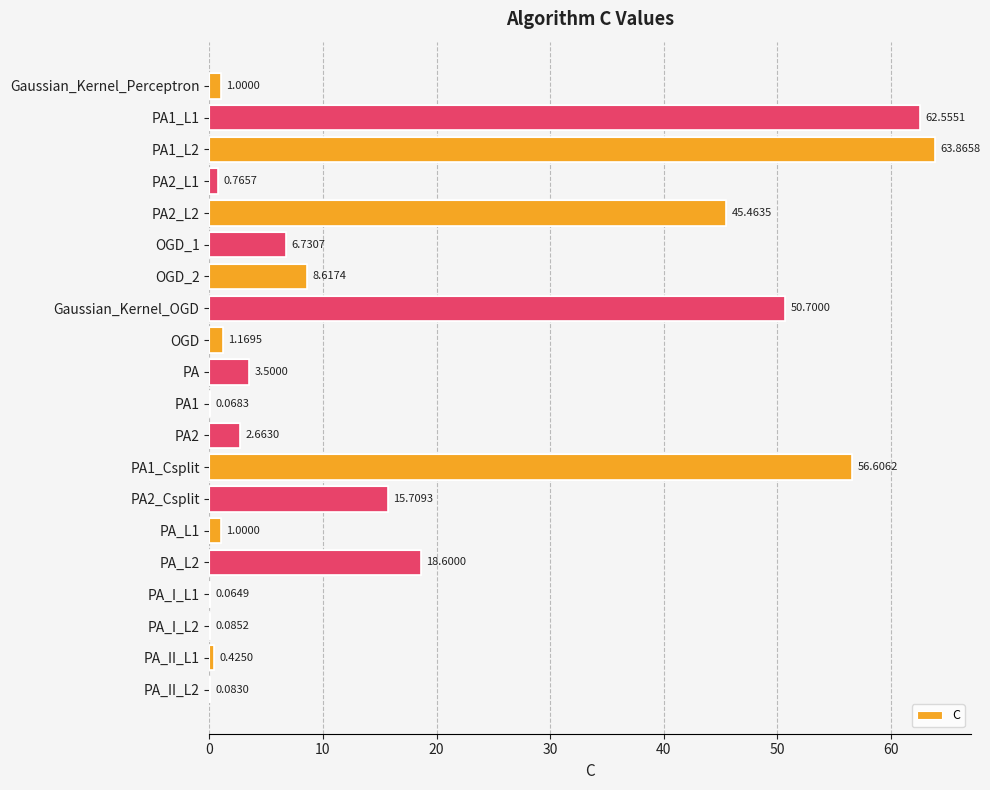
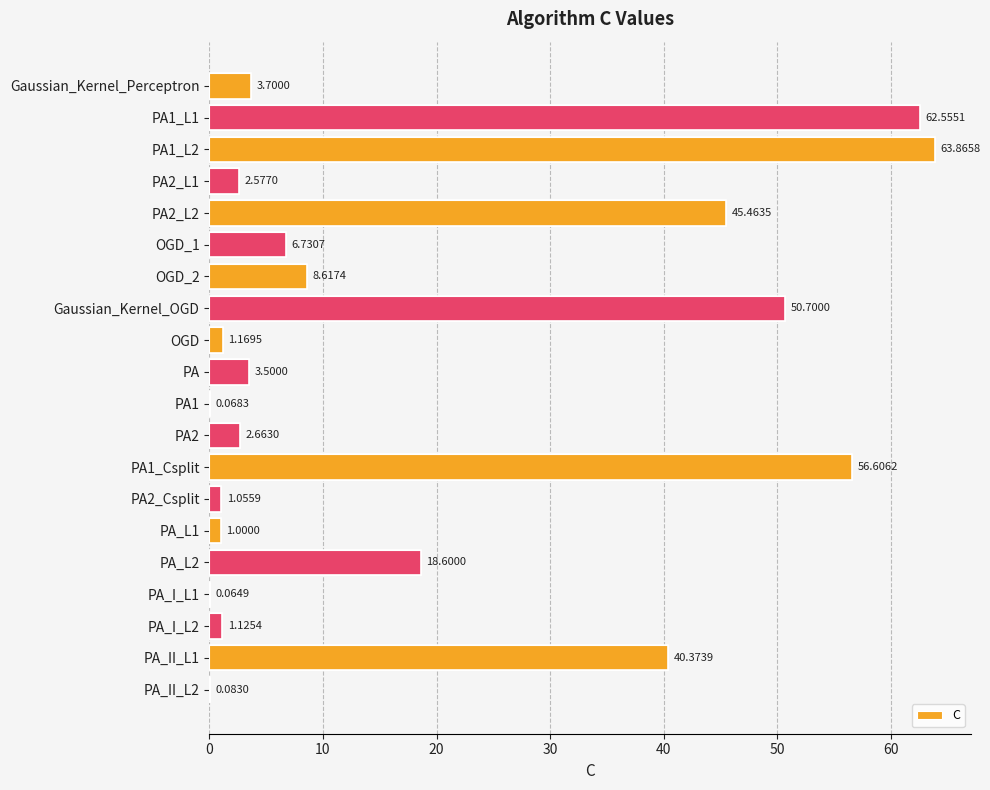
  {
-   "Gaussian_Kernel_Perceptron": 1.0000,
+   "Gaussian_Kernel_Perceptron": 3.7000,
    "PA1_L1": 62.5551,
    "PA1_L2": 63.8658,
-   "PA2_L1": 0.7657,
+   "PA2_L1": 2.5770,
    "PA2_L2": 45.4635,
    "OGD_1": 6.7307,
    "OGD_2": 8.6174,
    "Gaussian_Kernel_OGD": 50.7000,
    "OGD": 1.1695,
    "PA": 3.5000,
    "PA1": 0.0683,
    "PA2": 2.6630,
    "PA1_Csplit": 56.6062,
-   "PA2_Csplit": 15.7093,
+   "PA2_Csplit": 1.0559,
    "PA_L1": 1.0000,
    "PA_L2": 18.6000,
    "PA_I_L1": 0.0649,
-   "PA_I_L2": 0.0852,
-   "PA_II_L1": 0.4250,
+   "PA_I_L2": 1.1254,
+   "PA_II_L1": 40.3739,
    "PA_II_L2": 0.0830
  }
